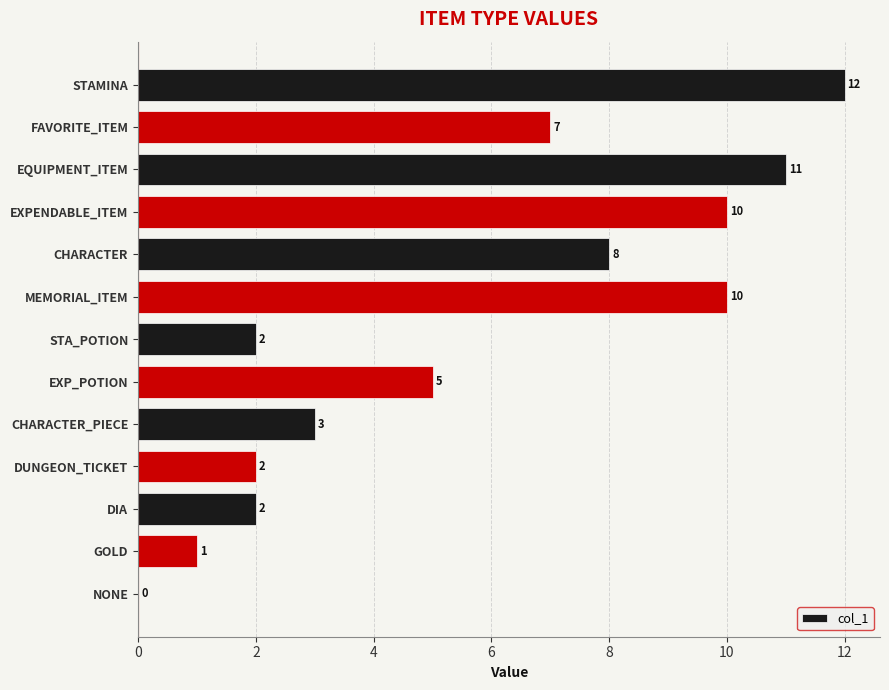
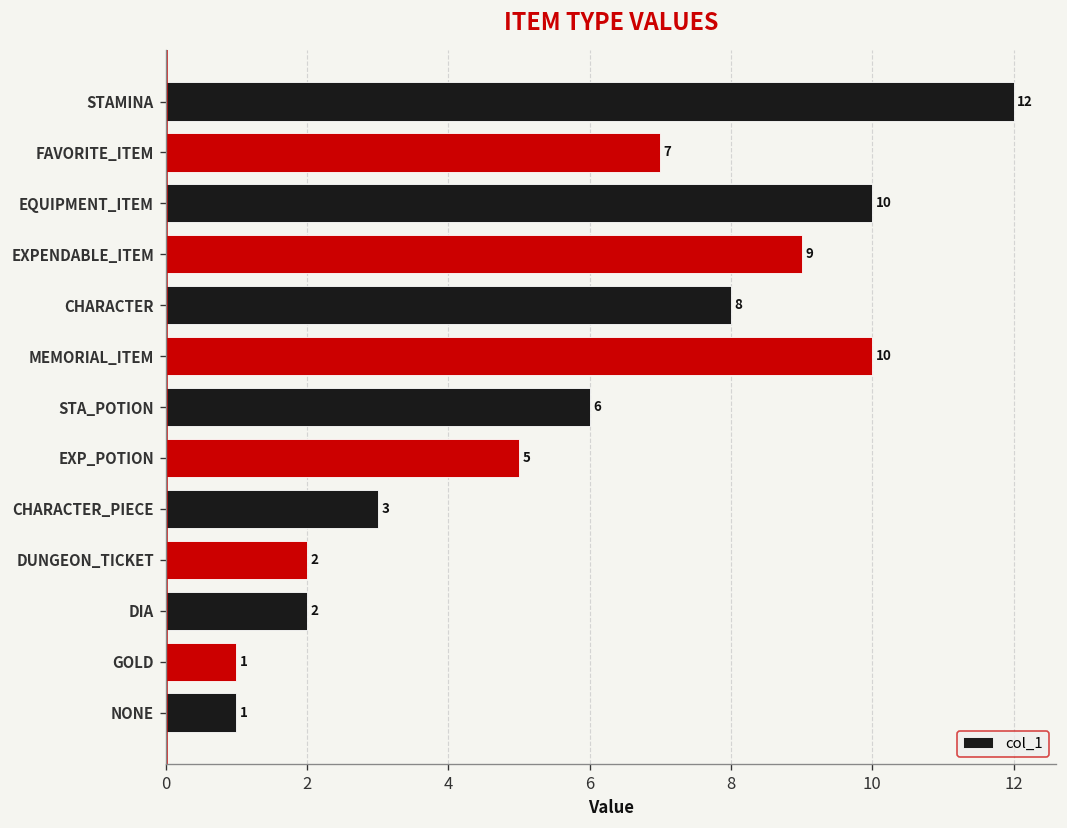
  {
    "STAMINA": 12,
    "FAVORITE_ITEM": 7,
-   "EQUIPMENT_ITEM": 11,
-   "EXPENDABLE_ITEM": 10,
+   "EQUIPMENT_ITEM": 10,
+   "EXPENDABLE_ITEM": 9,
    "CHARACTER": 8,
    "MEMORIAL_ITEM": 10,
-   "STA_POTION": 2,
+   "STA_POTION": 6,
    "EXP_POTION": 5,
    "CHARACTER_PIECE": 3,
    "DUNGEON_TICKET": 2,
    "DIA": 2,
    "GOLD": 1,
-   "NONE": 0
+   "NONE": 1
  }
